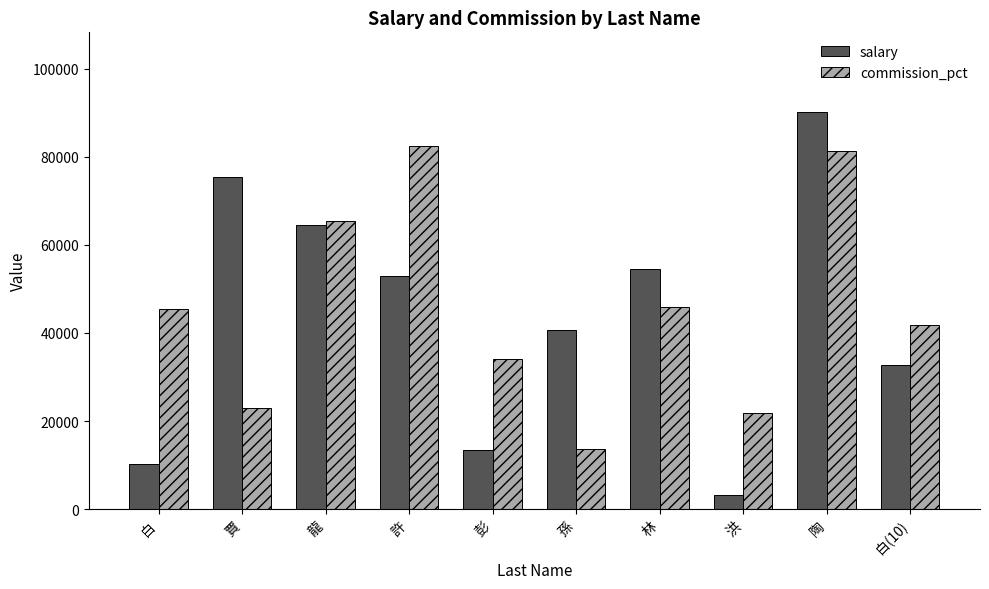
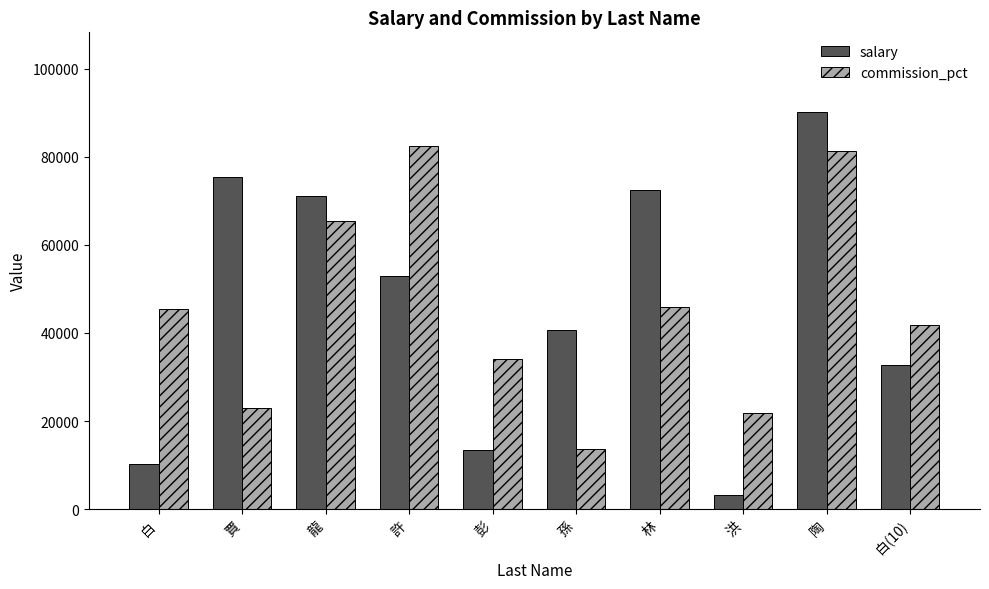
  {
    "salary": {
      "白": 10000,
      "賈": 75000,
-     "龍": 65000,
+     "龍": 71000,
      "許": 53000,
      "彭": 13000,
      "孫": 41000,
-     "林": 55000,
+     "林": 72000,
      "洪": 3000,
      "陶": 90000,
      "白(10)": 33000
    },
    "commission_pct": {
      "白": 45000,
      "賈": 23000,
      "龍": 65000,
      "許": 82000,
      "彭": 34000,
      "孫": 14000,
      "林": 46000,
      "洪": 22000,
      "陶": 81000,
      "白(10)": 42000
    }
  }
